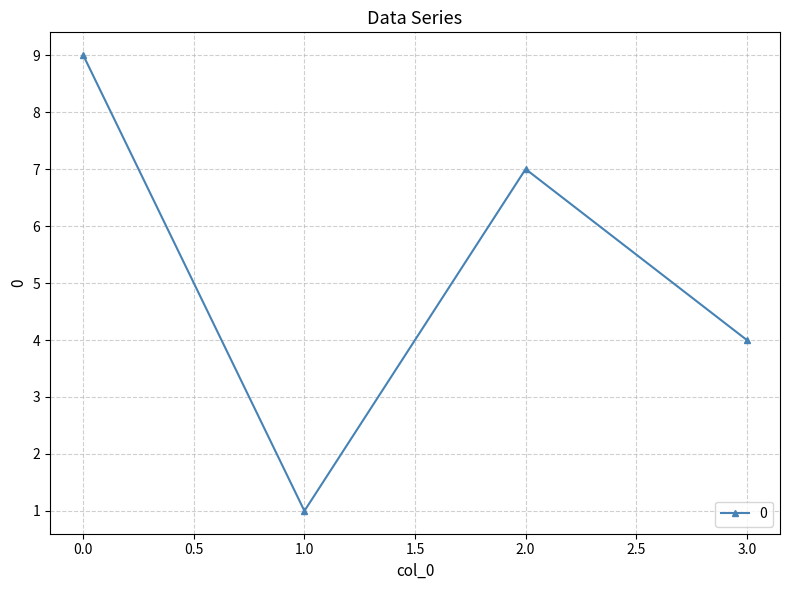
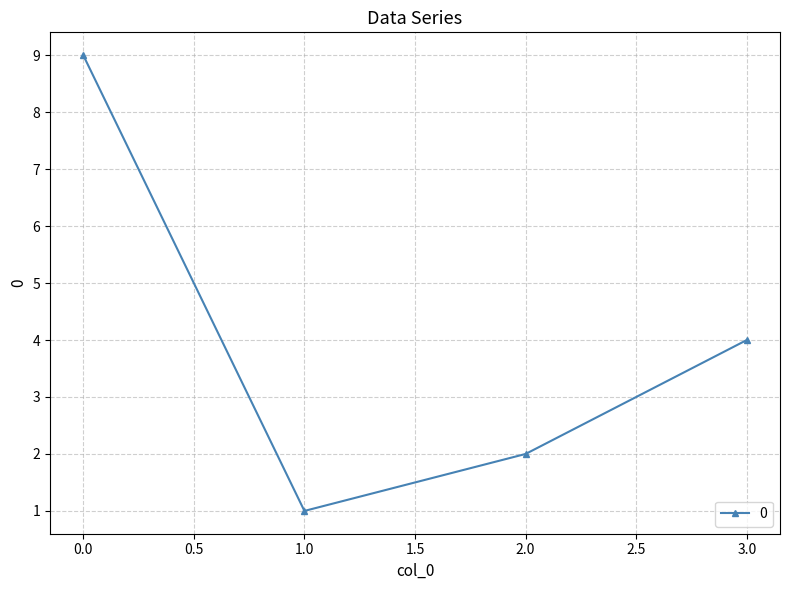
  {
    "0.0": 9,
    "1.0": 1,
-   "2.0": 7,
+   "2.0": 2,
    "3.0": 4
  }
